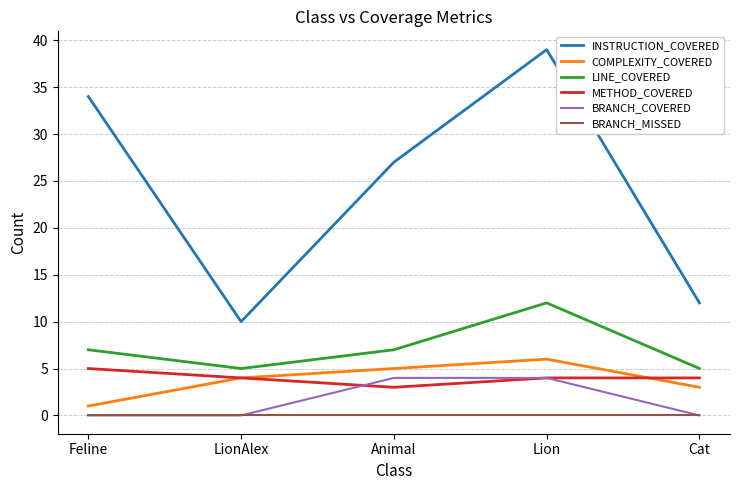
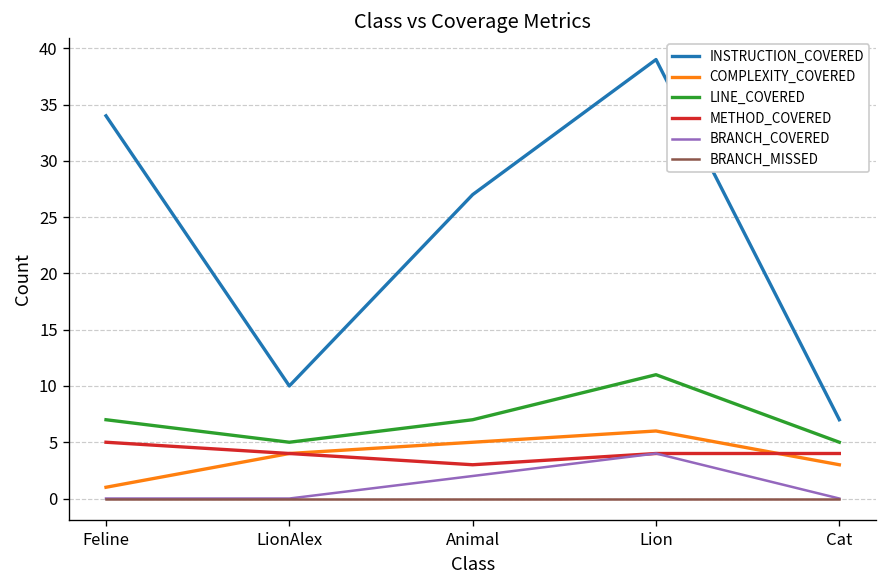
  {
    "INSTRUCTION_COVERED": {
      "Feline": 34,
      "LionAlex": 10,
      "Animal": 27,
      "Lion": 39,
-     "Cat": 12
+     "Cat": 7
    },
    "COMPLEXITY_COVERED": {
      "Feline": 1,
      "Animal": 5,
      "Lion": 6,
      "Cat": 3
    },
    "LINE_COVERED": {
      "Feline": 7,
      "LionAlex": 5,
      "Animal": 7,
-     "Lion": 12,
+     "Lion": 11,
      "Cat": 5
    },
    "METHOD_COVERED": {
      "Feline": 5,
      "Animal": 3,
      "Cat": 4
    },
    "BRANCH_COVERED": {
-     "Animal": 4
+     "Animal": 2
    },
    "BRANCH_MISSED": {
      "Animal": 0,
      "Lion": 0
    }
  }
